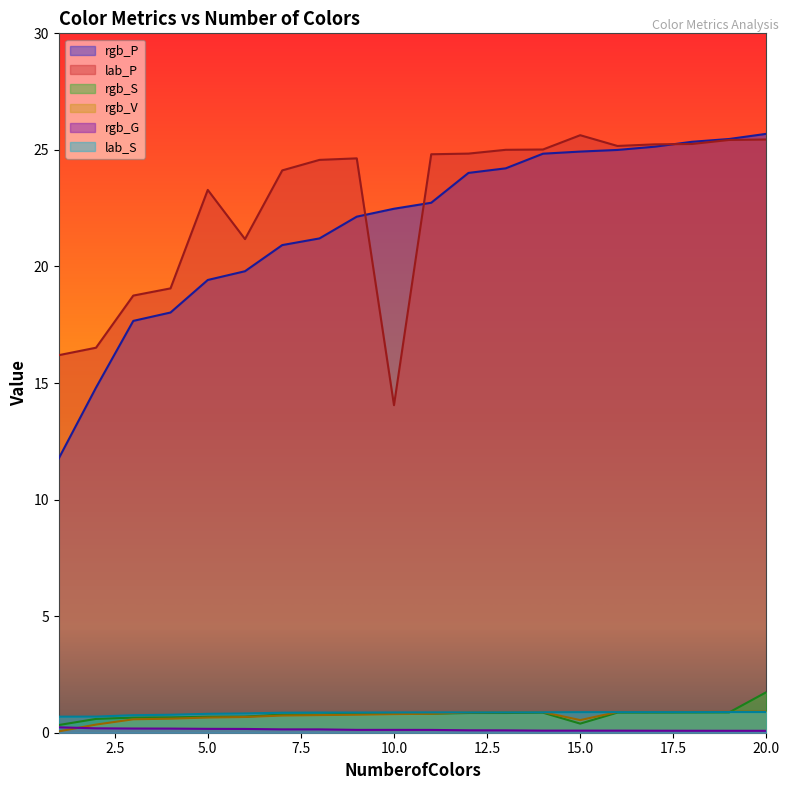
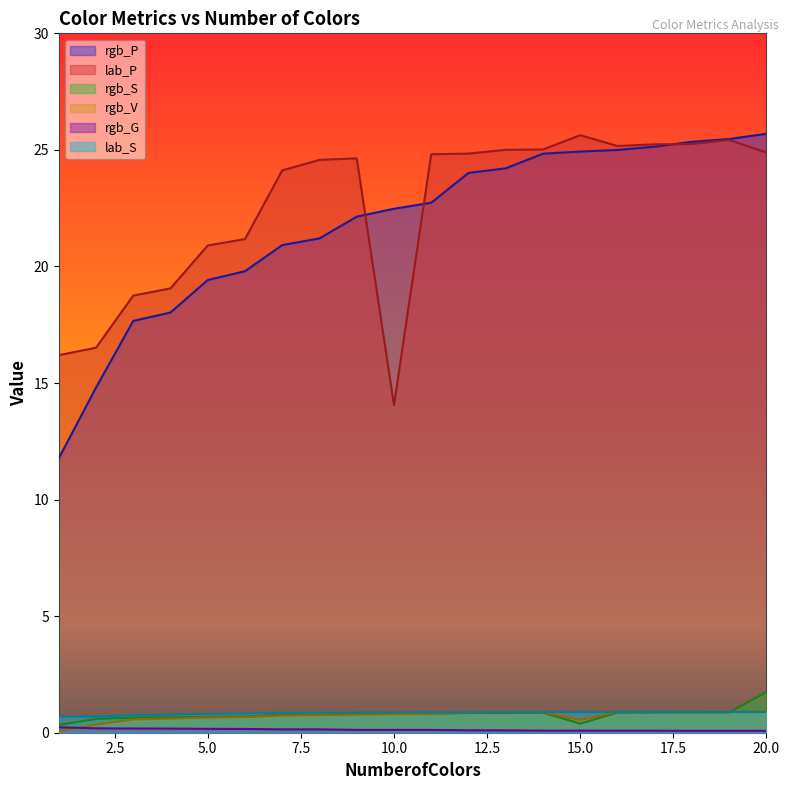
  {
    "lab_P": {
-     "5.0": 23.3,
+     "5.0": 20.9,
      "10.0": 14.0,
      "15.0": 25.6,
-     "20.0": 25.4
+     "20.0": 24.9
    },
    "rgb_S": {
      "15.0": 0.4,
      "20.0": 1.7
    },
    "rgb_V": {
      "15.0": 0.5
    },
    "lab_S": {
      "5.0": 0.8,
      "15.0": 0.9
    }
  }
